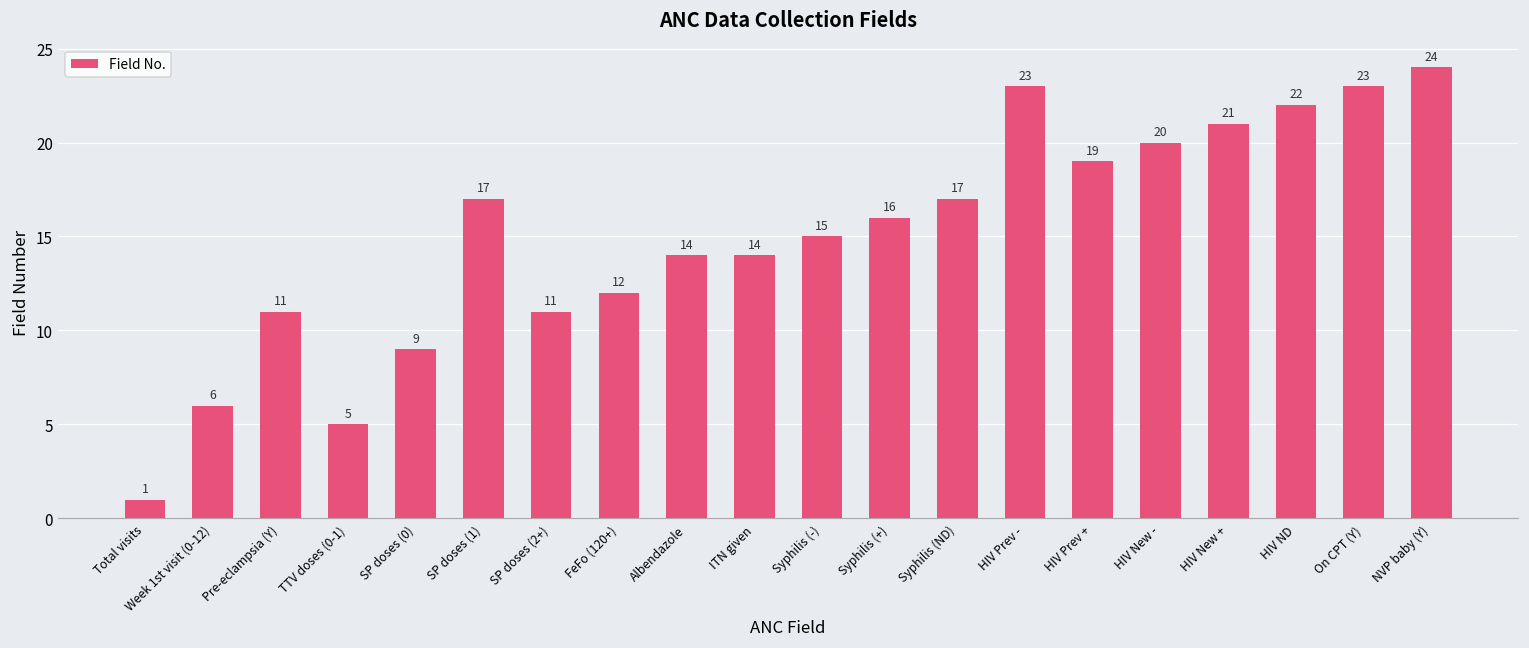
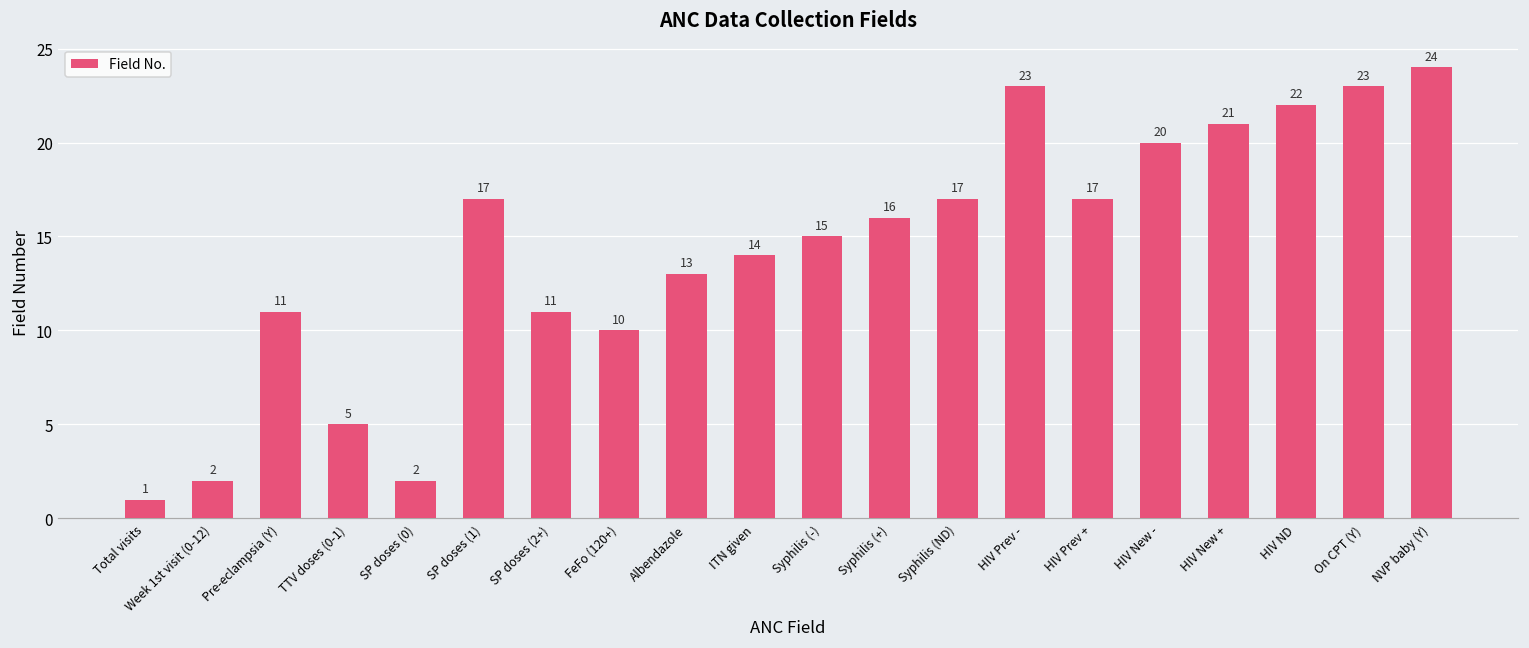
  {
    "Total visits": 1,
-   "Week 1st visit (0-12)": 6,
+   "Week 1st visit (0-12)": 2,
    "Pre-eclampsia (Y)": 11,
    "TTV doses (0-1)": 5,
-   "SP doses (0)": 9,
+   "SP doses (0)": 2,
    "SP doses (1)": 17,
    "SP doses (2+)": 11,
-   "FeFo (120+)": 12,
-   "Albendazole": 14,
+   "FeFo (120+)": 10,
+   "Albendazole": 13,
    "ITN given": 14,
    "Syphilis (-)": 15,
    "Syphilis (+)": 16,
    "Syphilis (ND)": 17,
    "HIV Prev -": 23,
-   "HIV Prev +": 19,
+   "HIV Prev +": 17,
    "HIV New -": 20,
    "HIV New +": 21,
    "HIV ND": 22,
    "On CPT (Y)": 23,
    "NVP baby (Y)": 24
  }
